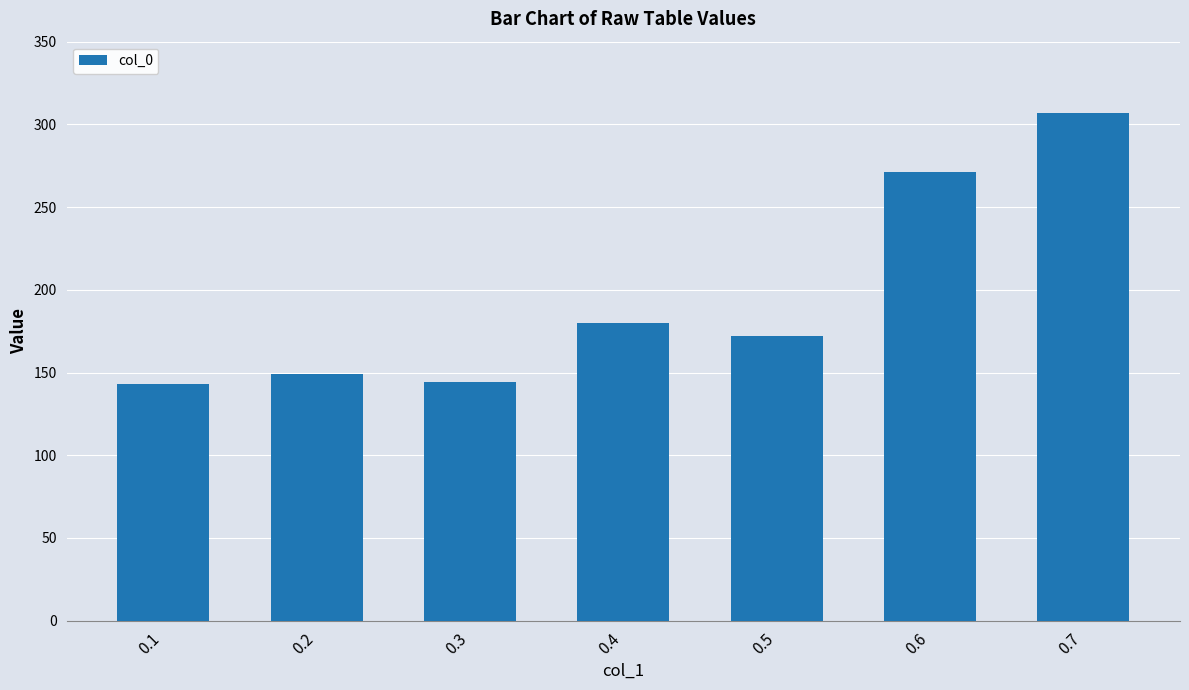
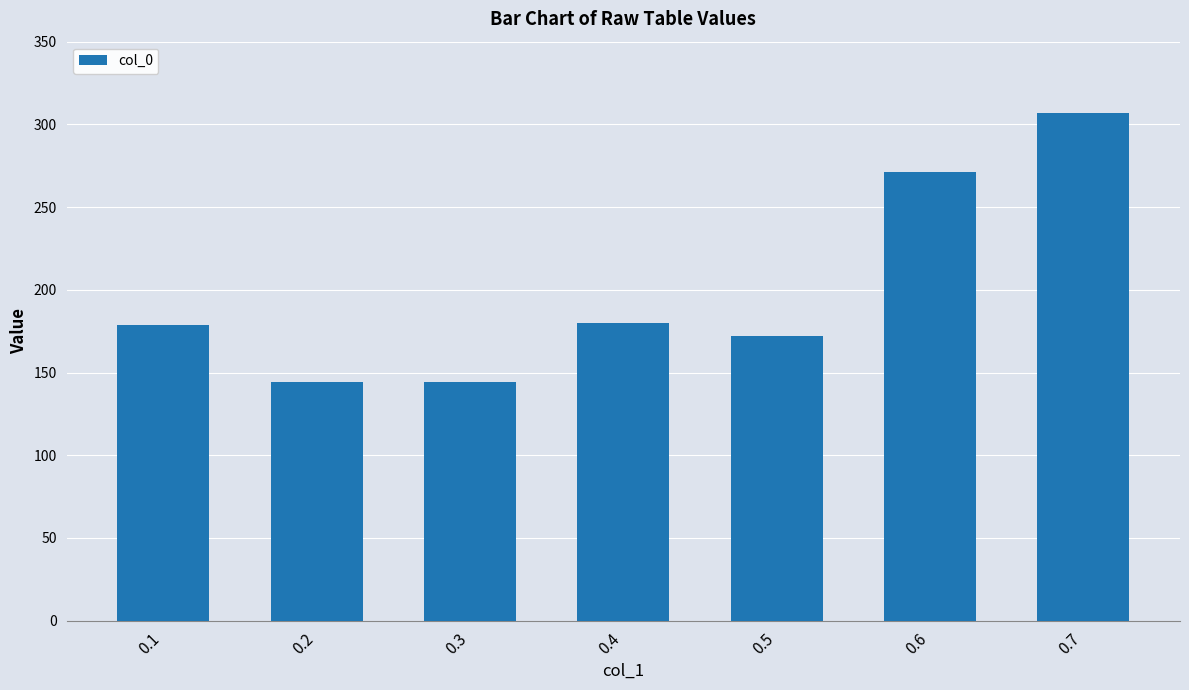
  {
-   "0.1": 143,
-   "0.2": 149,
+   "0.1": 179,
+   "0.2": 144,
    "0.3": 144,
    "0.4": 180,
    "0.5": 172,
    "0.6": 271,
    "0.7": 307
  }
